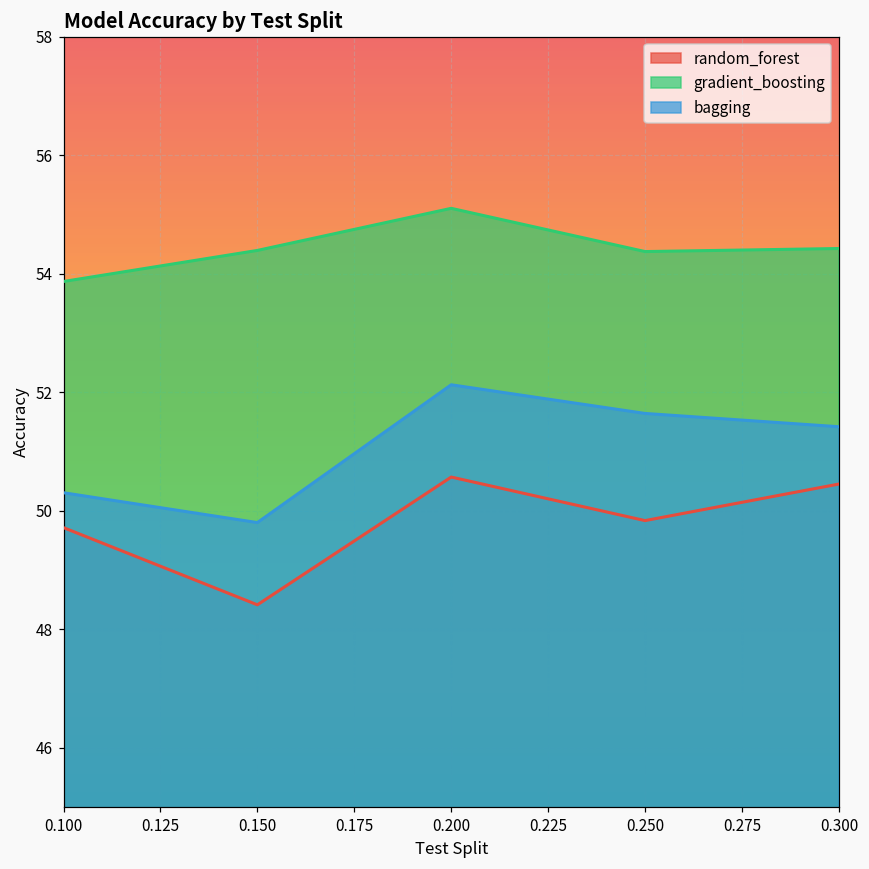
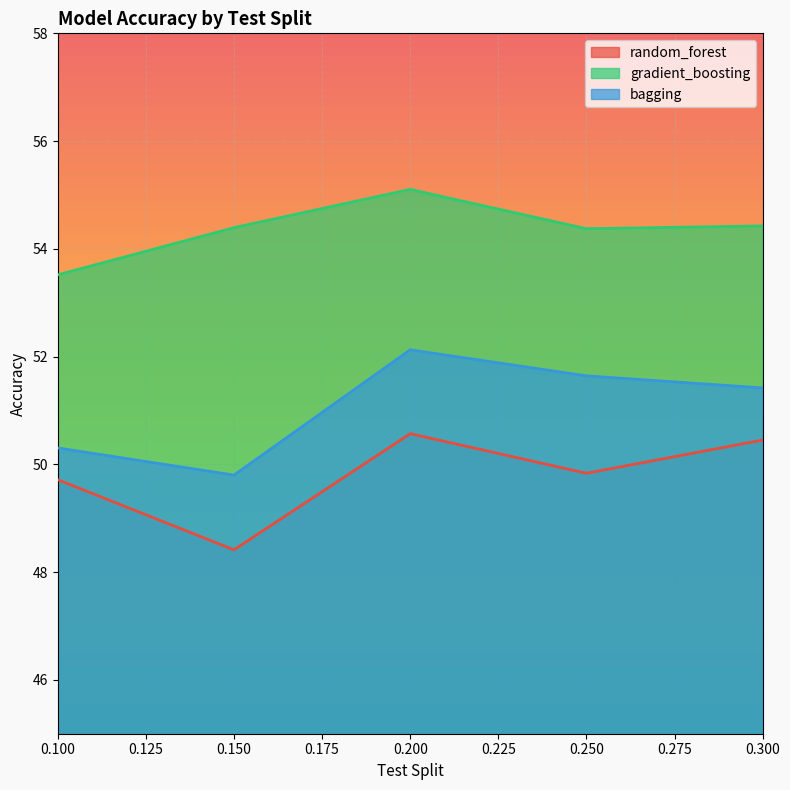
  {
    "random_forest": {
      "0.100": 49.7,
      "0.150": 48.4,
      "0.200": 50.6,
      "0.250": 49.8,
      "0.300": 50.5
    },
    "gradient_boosting": {
-     "0.100": 53.9,
+     "0.100": 53.5,
      "0.150": 54.4,
      "0.200": 55.1,
      "0.250": 54.4,
      "0.300": 54.4
    },
    "bagging": {
      "0.100": 50.3,
      "0.150": 49.8,
      "0.200": 52.1,
      "0.250": 51.6,
      "0.300": 51.4
    }
  }
